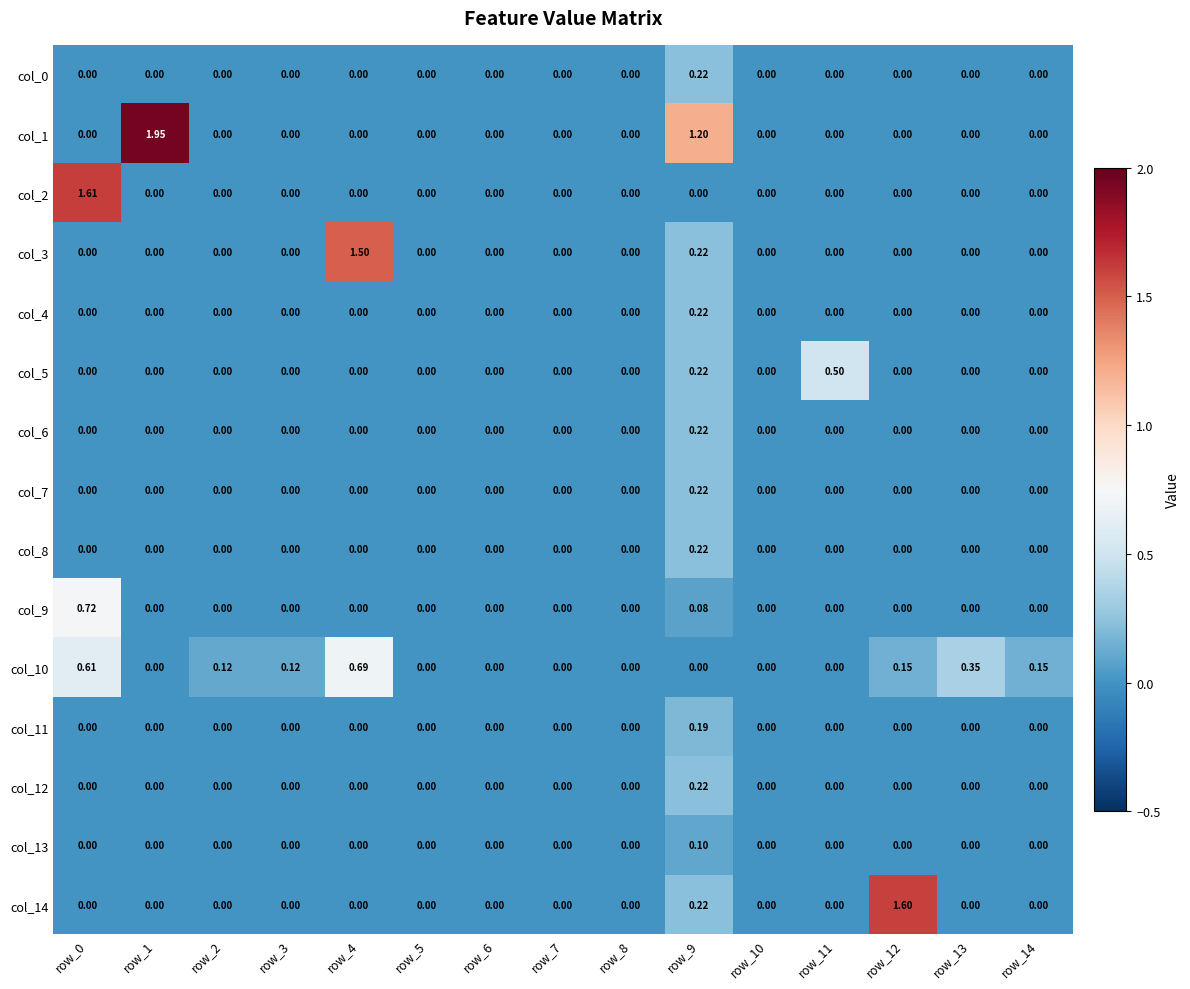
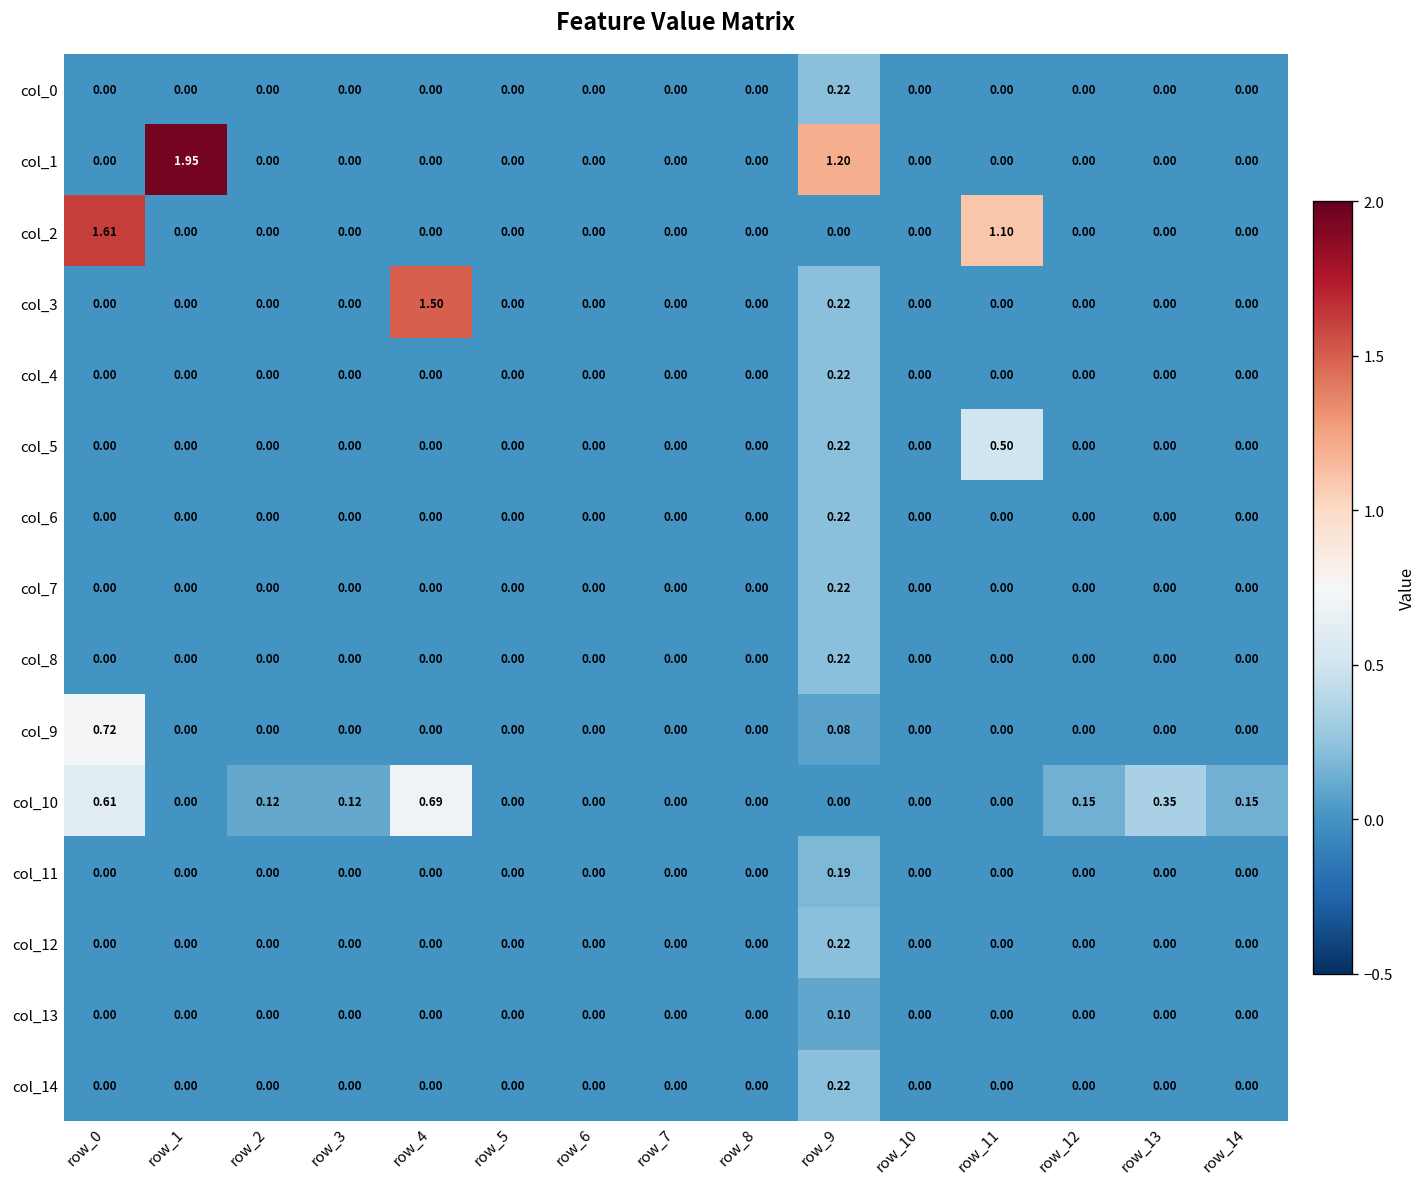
  {
    "col_2": {
      "row_0": 1.61,
      "row_1": 0.00,
      "row_2": 0.00,
      "row_3": 0.00,
      "row_4": 0.00,
      "row_5": 0.00,
      "row_6": 0.00,
      "row_7": 0.00,
      "row_8": 0.00,
      "row_9": 0.00,
      "row_10": 0.00,
-     "row_11": 0.00,
+     "row_11": 1.10,
      "row_12": 0.00,
      "row_13": 0.00,
      "row_14": 0.00
    },
    "col_14": {
      "row_0": 0.00,
      "row_1": 0.00,
      "row_2": 0.00,
      "row_3": 0.00,
      "row_4": 0.00,
      "row_5": 0.00,
      "row_6": 0.00,
      "row_7": 0.00,
      "row_8": 0.00,
      "row_9": 0.22,
      "row_10": 0.00,
      "row_11": 0.00,
-     "row_12": 1.60,
+     "row_12": 0.00,
      "row_13": 0.00,
      "row_14": 0.00
    }
  }
